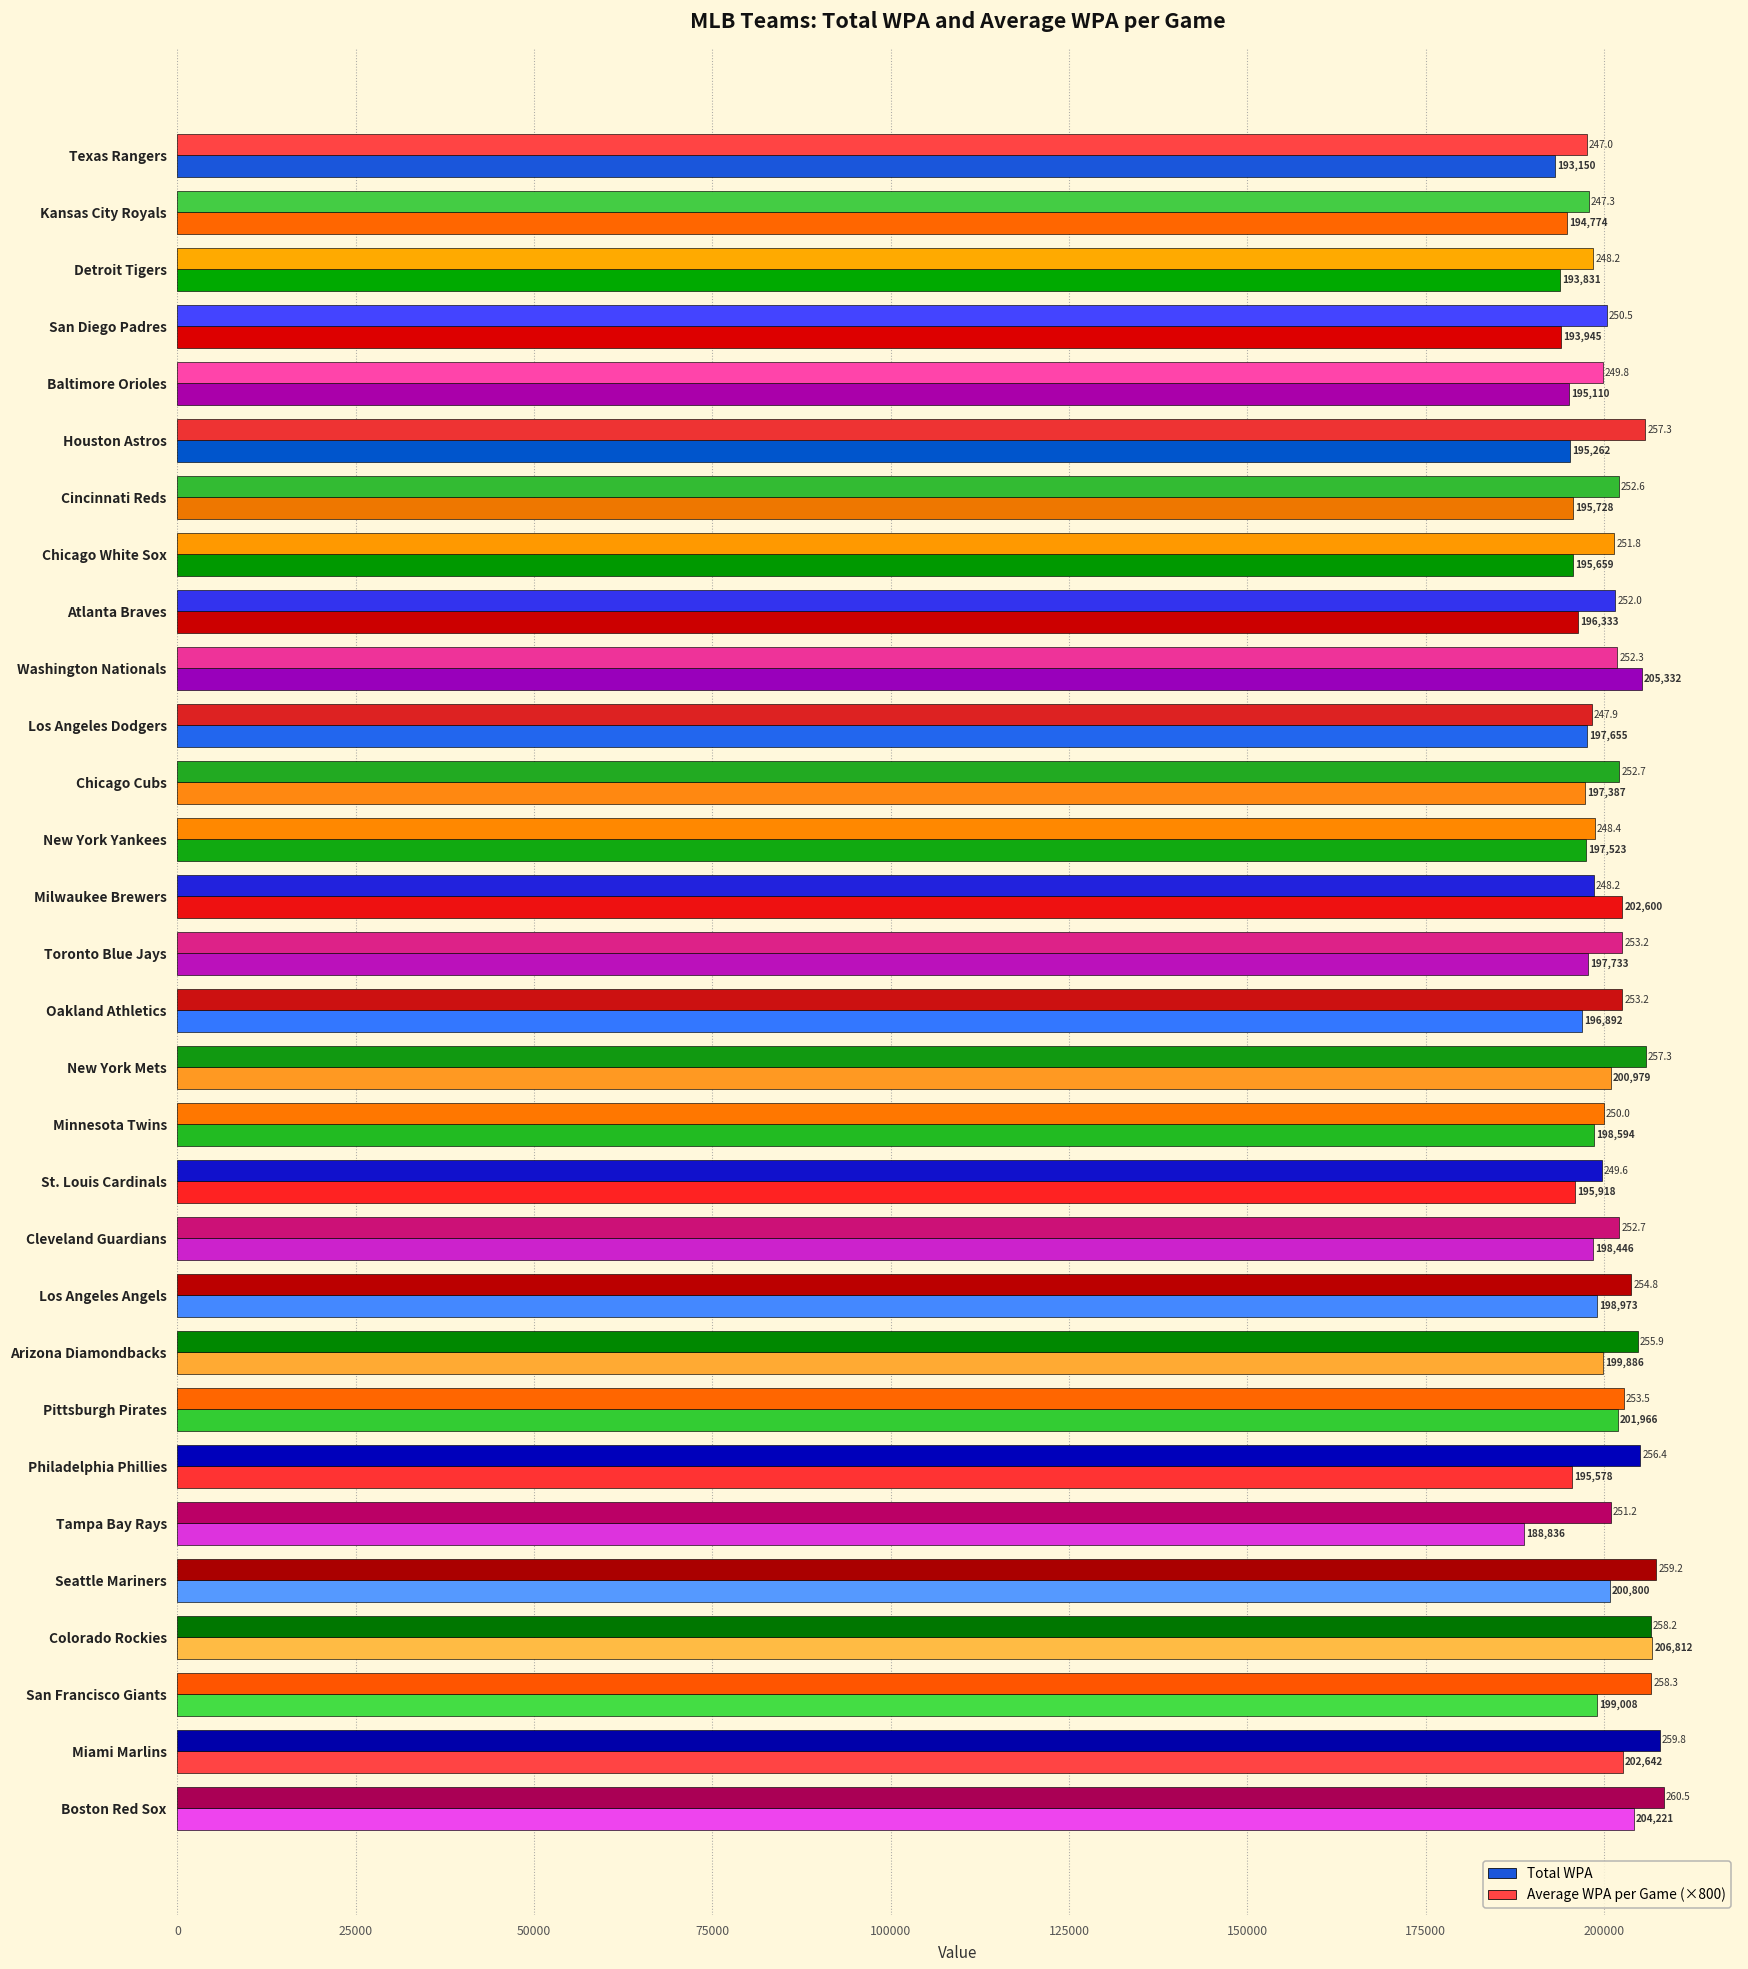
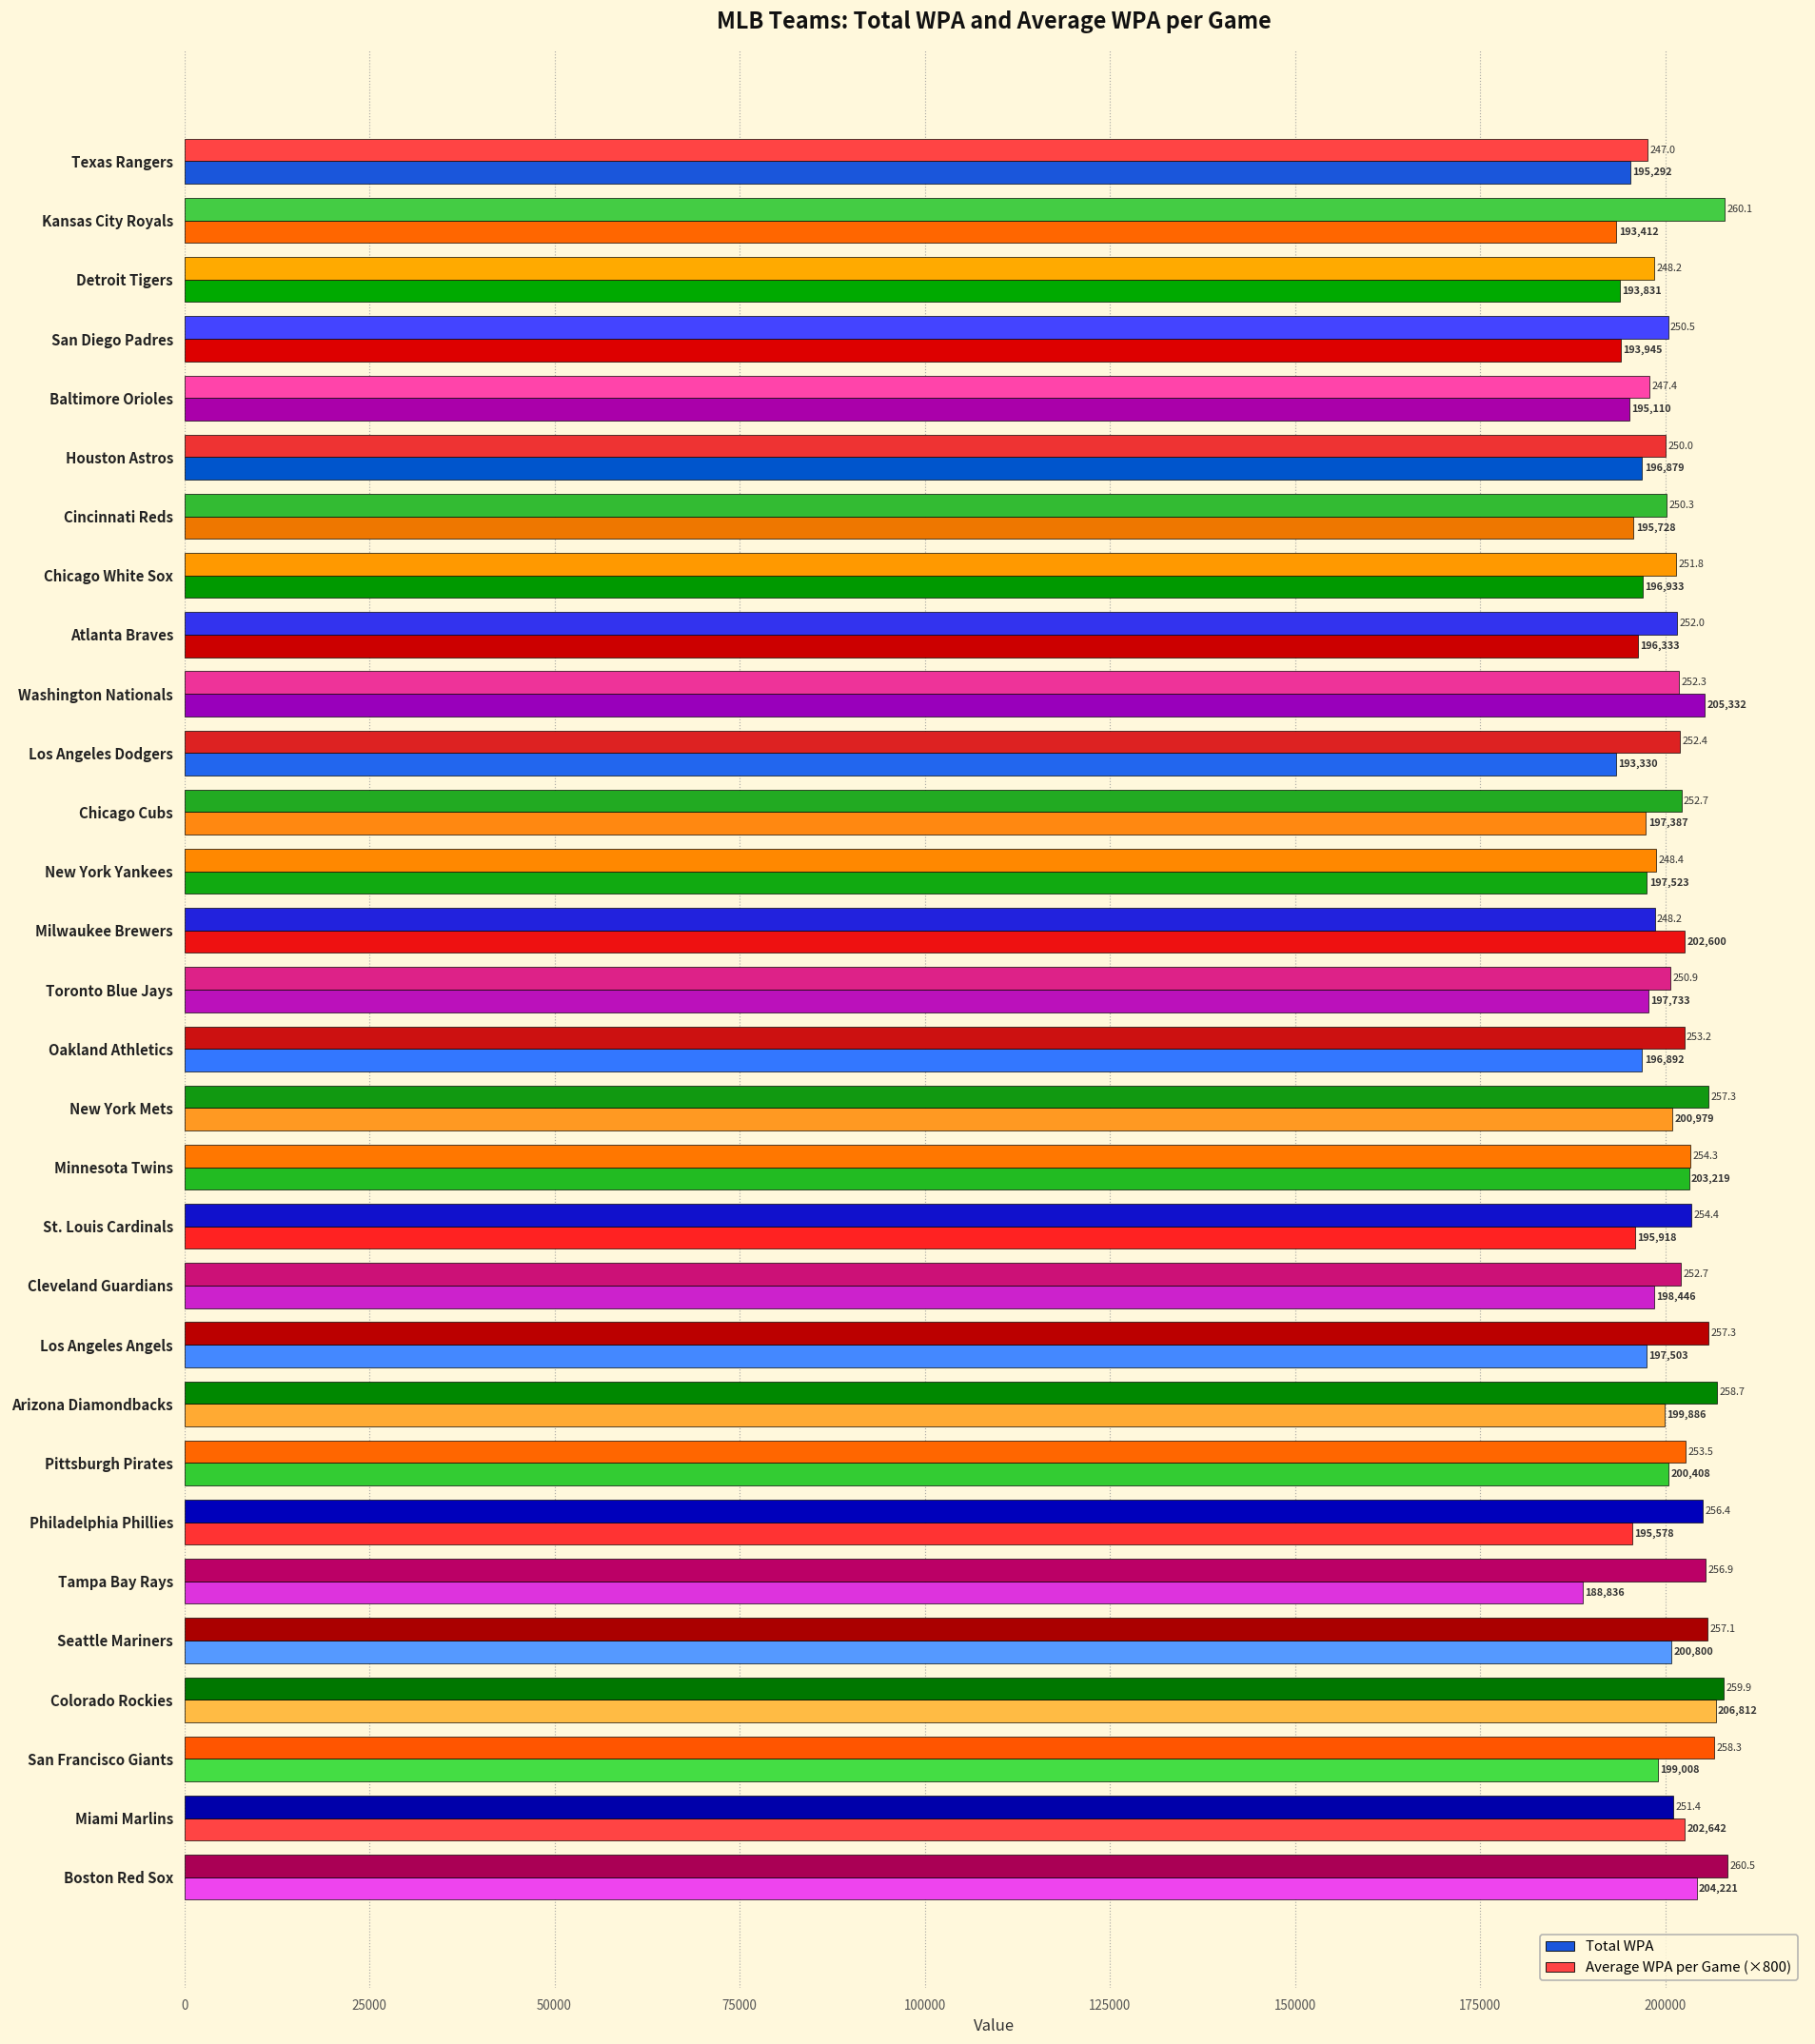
  {
    "Total WPA": {
-     "Texas Rangers": "193,150",
-     "Kansas City Royals": "194,774",
+     "Texas Rangers": "195,292",
+     "Kansas City Royals": "193,412",
      "Detroit Tigers": "193,831",
      "San Diego Padres": "193,945",
      "Baltimore Orioles": "195,110",
-     "Houston Astros": "195,262",
+     "Houston Astros": "196,879",
      "Cincinnati Reds": "195,728",
-     "Chicago White Sox": "195,659",
+     "Chicago White Sox": "196,933",
      "Atlanta Braves": "196,333",
      "Washington Nationals": "205,332",
-     "Los Angeles Dodgers": "197,655",
+     "Los Angeles Dodgers": "193,330",
      "Chicago Cubs": "197,387",
      "New York Yankees": "197,523",
      "Milwaukee Brewers": "202,600",
      "Toronto Blue Jays": "197,733",
      "Oakland Athletics": "196,892",
      "New York Mets": "200,979",
-     "Minnesota Twins": "198,594",
+     "Minnesota Twins": "203,219",
      "St. Louis Cardinals": "195,918",
      "Cleveland Guardians": "198,446",
-     "Los Angeles Angels": "198,973",
+     "Los Angeles Angels": "197,503",
      "Arizona Diamondbacks": "199,886",
-     "Pittsburgh Pirates": "201,966",
+     "Pittsburgh Pirates": "200,408",
      "Philadelphia Phillies": "195,578",
      "Tampa Bay Rays": "188,836",
      "Seattle Mariners": "200,800",
      "Colorado Rockies": "206,812",
      "San Francisco Giants": "199,008",
      "Miami Marlins": "202,642",
      "Boston Red Sox": "204,221"
    },
    "Average WPA per Game (×800)": {
-     "Kansas City Royals": "247.3",
-     "Baltimore Orioles": "249.8",
-     "Houston Astros": "257.3",
-     "Cincinnati Reds": "252.6",
-     "Los Angeles Dodgers": "247.9",
-     "Toronto Blue Jays": "253.2",
-     "Minnesota Twins": "250.0",
-     "St. Louis Cardinals": "249.6",
-     "Los Angeles Angels": "254.8",
-     "Arizona Diamondbacks": "255.9",
-     "Tampa Bay Rays": "251.2",
-     "Seattle Mariners": "259.2",
-     "Colorado Rockies": "258.2",
-     "Miami Marlins": "259.8"
+     "Kansas City Royals": "260.1",
+     "Baltimore Orioles": "247.4",
+     "Houston Astros": "250.0",
+     "Cincinnati Reds": "250.3",
+     "Los Angeles Dodgers": "252.4",
+     "Toronto Blue Jays": "250.9",
+     "Minnesota Twins": "254.3",
+     "St. Louis Cardinals": "254.4",
+     "Los Angeles Angels": "257.3",
+     "Arizona Diamondbacks": "258.7",
+     "Tampa Bay Rays": "256.9",
+     "Seattle Mariners": "257.1",
+     "Colorado Rockies": "259.9",
+     "Miami Marlins": "251.4"
    }
  }
